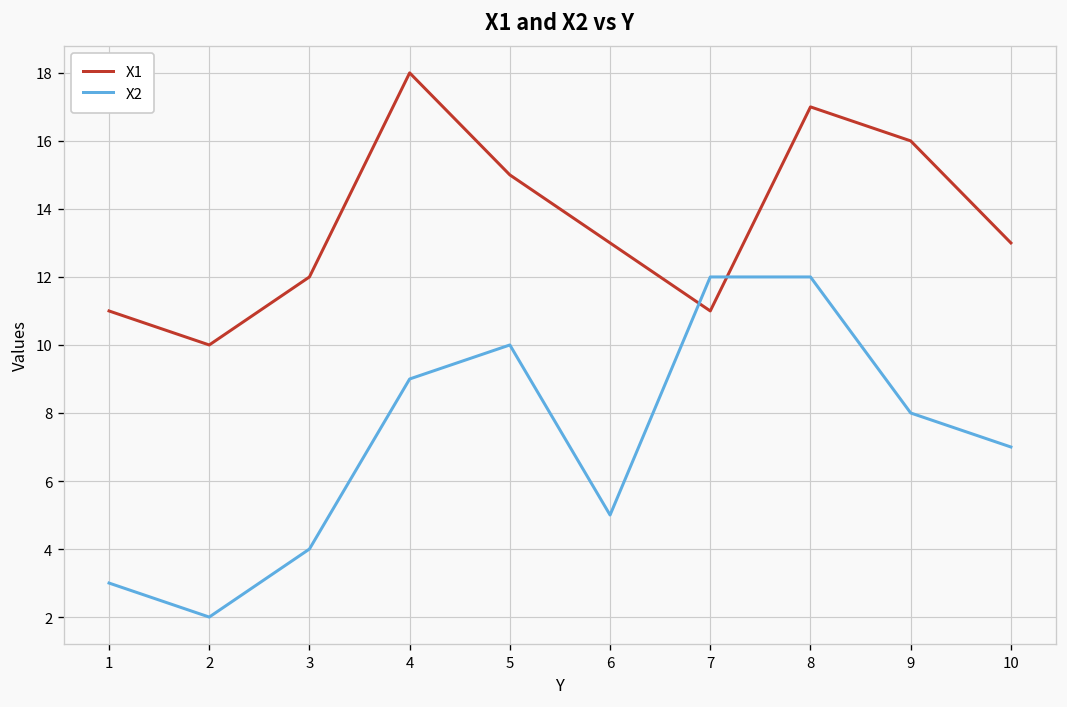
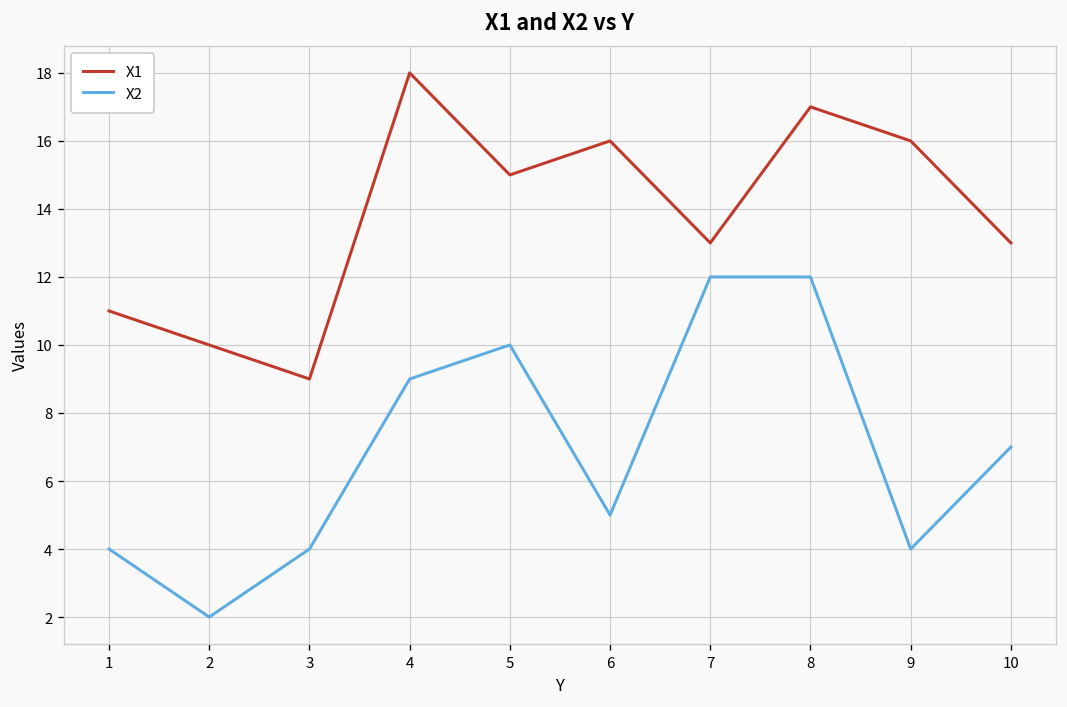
  {
    "X1": {
      "1": 11,
      "2": 10,
-     "3": 12,
+     "3": 9,
      "4": 18,
      "5": 15,
-     "6": 13,
-     "7": 11,
+     "6": 16,
+     "7": 13,
      "8": 17,
      "9": 16,
      "10": 13
    },
    "X2": {
-     "1": 3,
+     "1": 4,
      "2": 2,
      "3": 4,
      "4": 9,
      "5": 10,
      "6": 5,
      "7": 12,
      "8": 12,
-     "9": 8,
+     "9": 4,
      "10": 7
    }
  }
